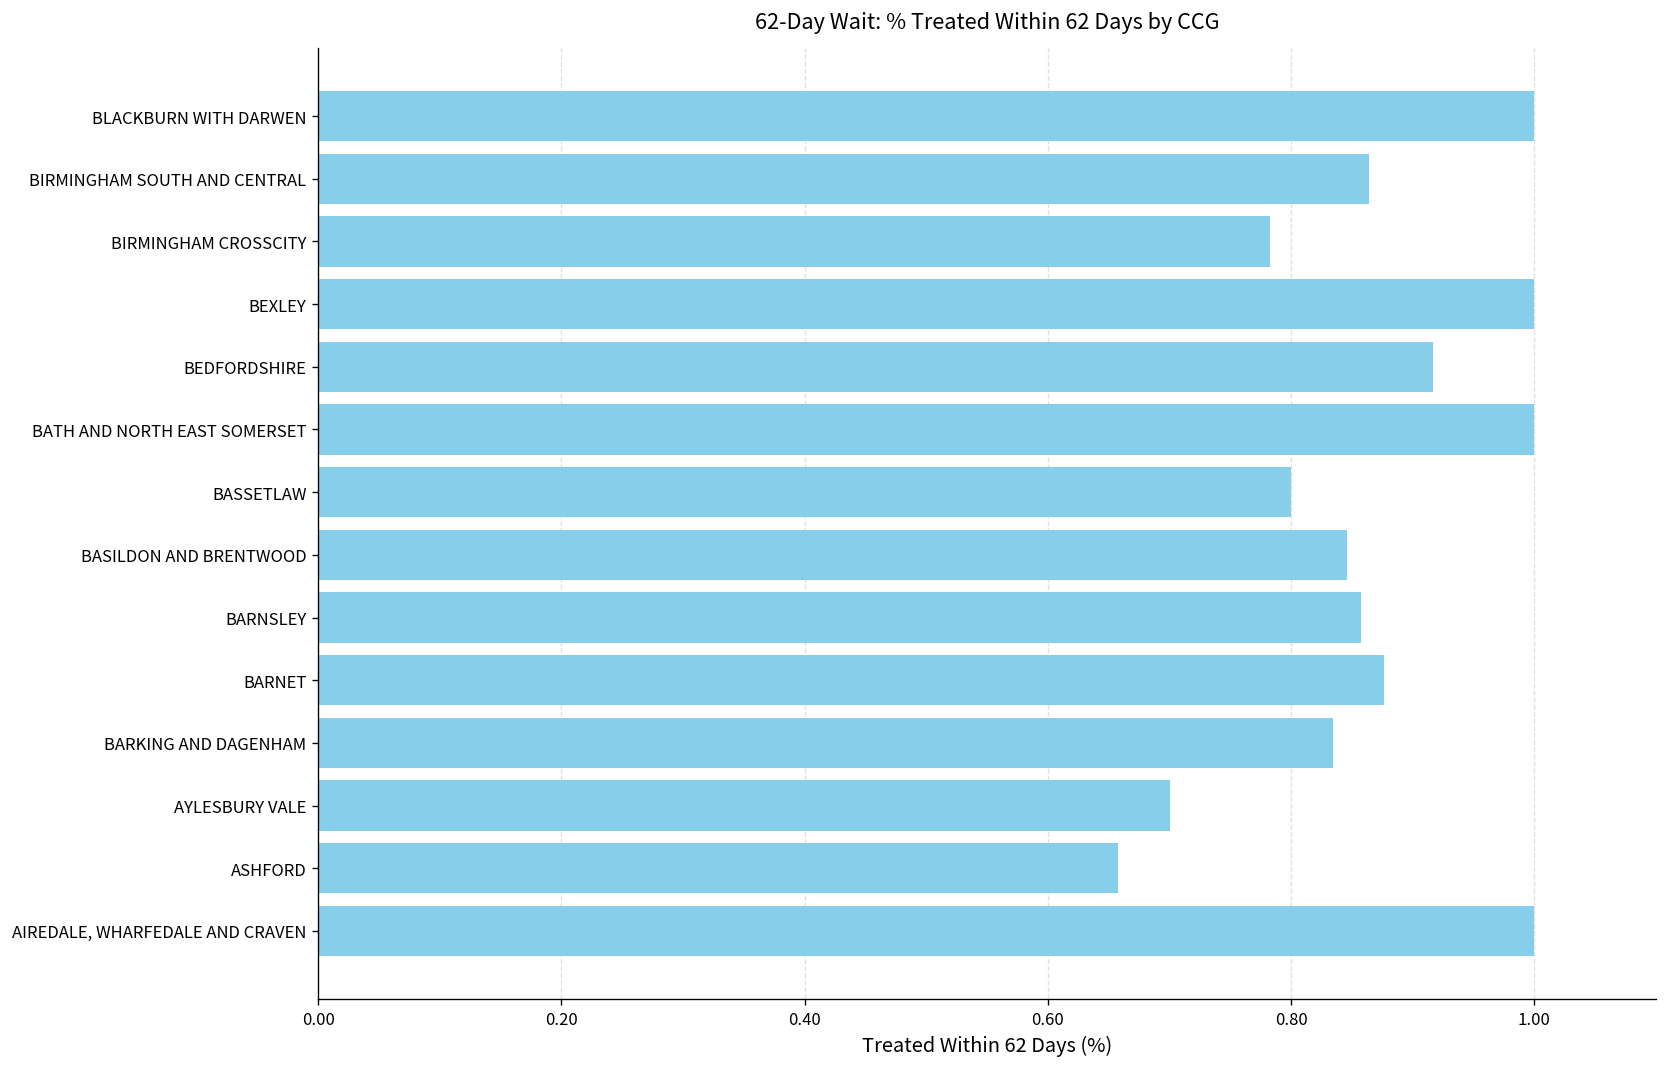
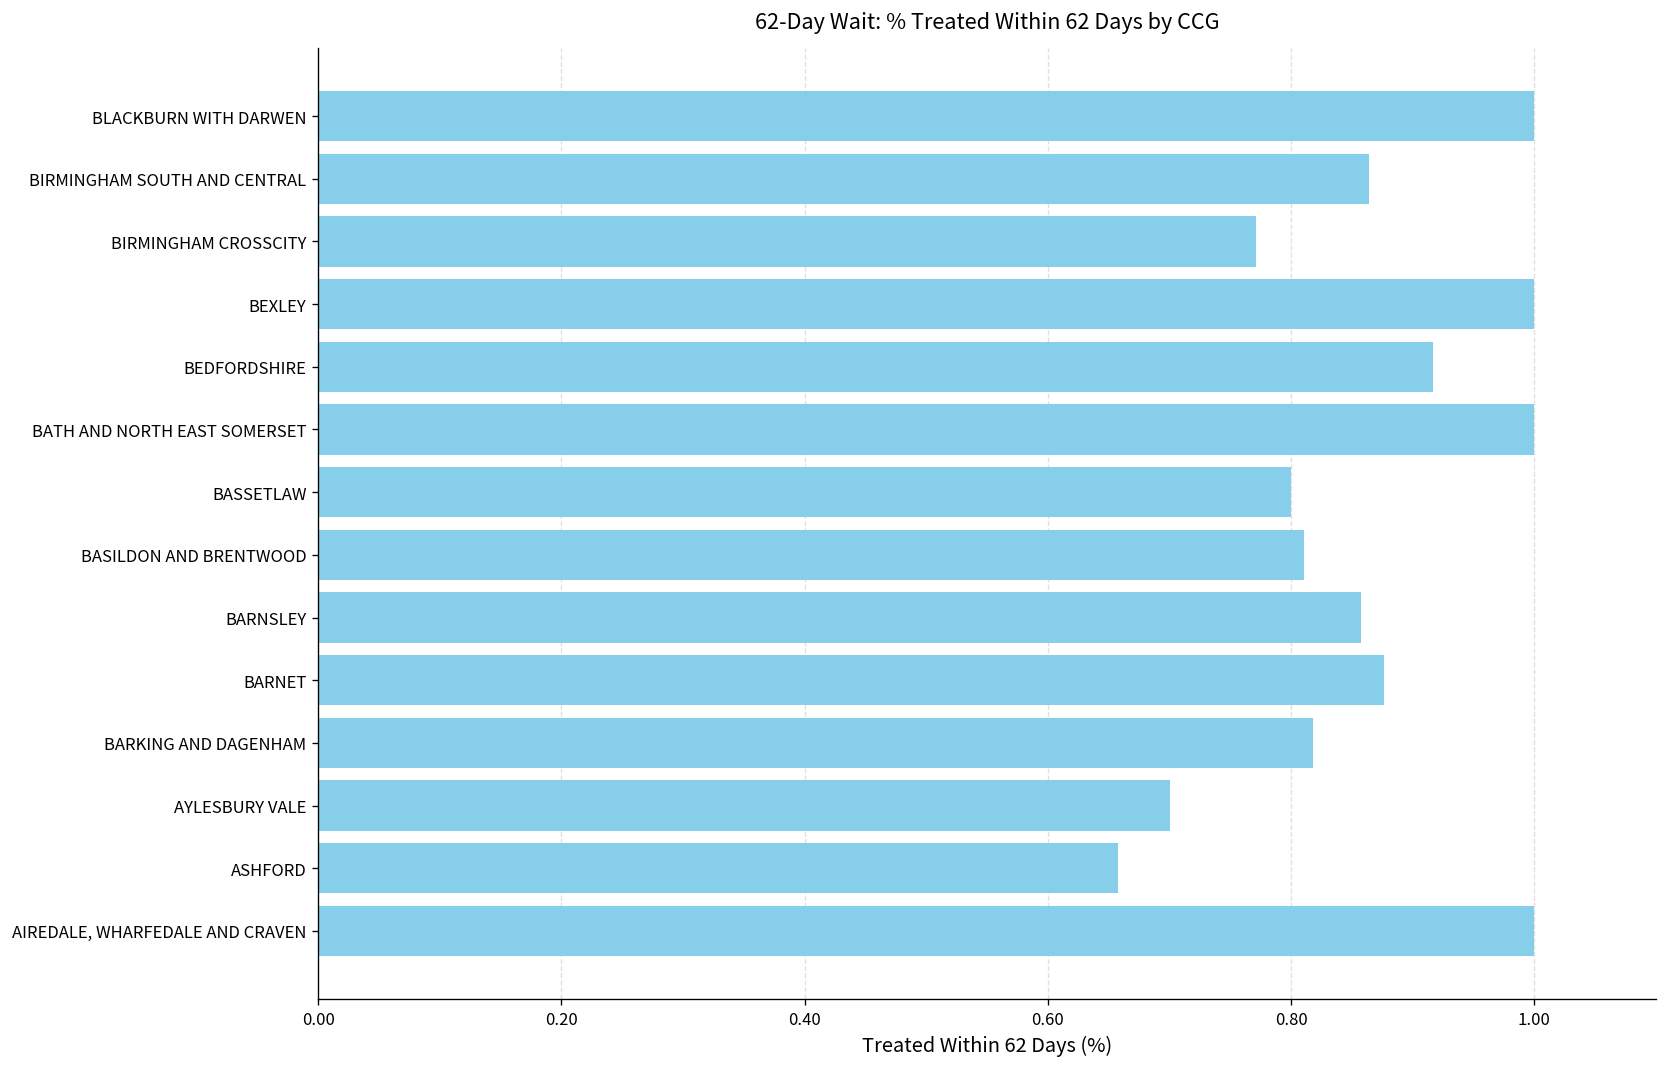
  {
    "BLACKBURN WITH DARWEN": 1.000,
    "BIRMINGHAM SOUTH AND CENTRAL": 0.864,
-   "BIRMINGHAM CROSSCITY": 0.783,
+   "BIRMINGHAM CROSSCITY": 0.771,
    "BEXLEY": 1.000,
    "BEDFORDSHIRE": 0.917,
    "BATH AND NORTH EAST SOMERSET": 1.000,
    "BASSETLAW": 0.800,
-   "BASILDON AND BRENTWOOD": 0.846,
+   "BASILDON AND BRENTWOOD": 0.810,
    "BARNSLEY": 0.857,
    "BARNET": 0.877,
-   "BARKING AND DAGENHAM": 0.835,
+   "BARKING AND DAGENHAM": 0.818,
    "AYLESBURY VALE": 0.700,
    "ASHFORD": 0.658,
    "AIREDALE, WHARFEDALE AND CRAVEN": 1.000
  }
